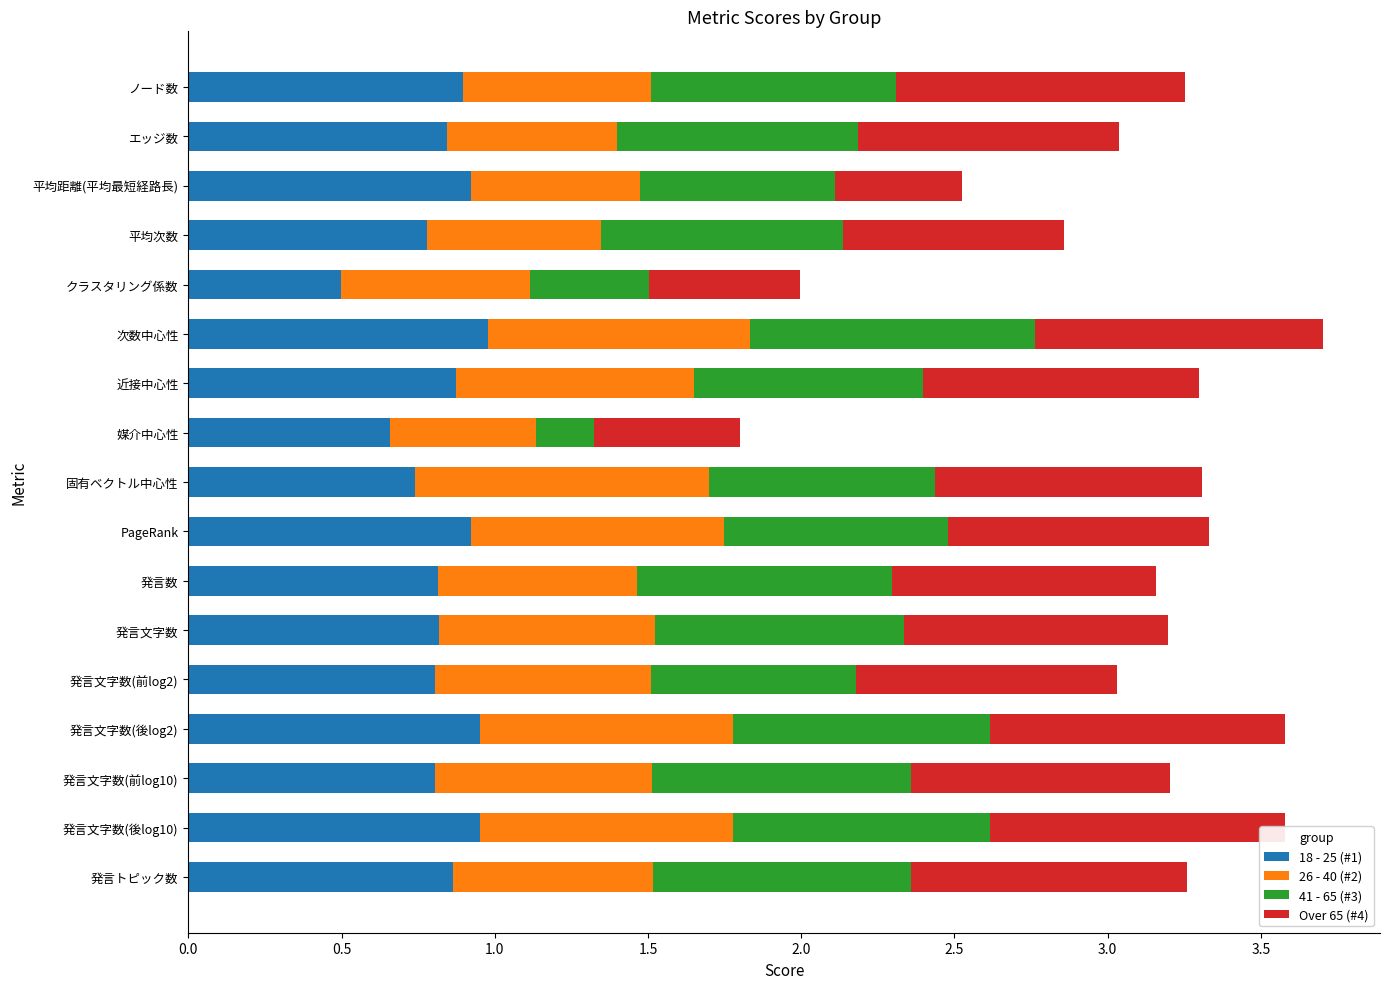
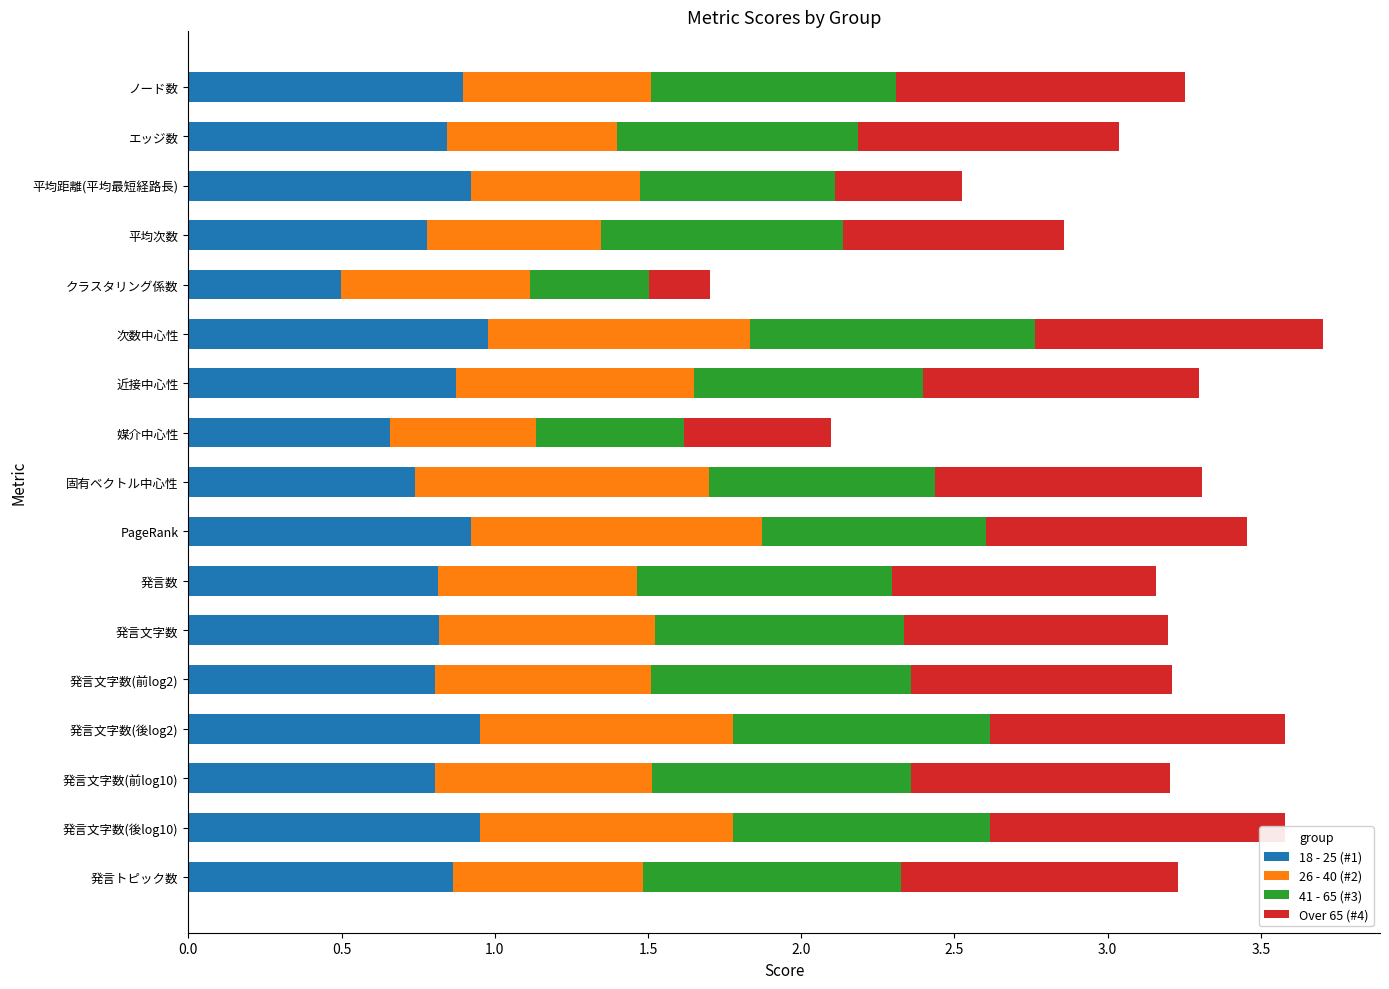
  {
    "18 - 25 (#1)": {
      "ノード数": 0.90,
      "エッジ数": 0.85,
      "平均距離(平均最短経路長)": 0.92,
      "平均次数": 0.78,
      "クラスタリング係数": 0.50,
      "次数中心性": 0.98,
      "近接中心性": 0.87,
      "媒介中心性": 0.66,
      "固有ベクトル中心性": 0.74,
      "PageRank": 0.92,
      "発言数": 0.81,
      "発言文字数": 0.82,
      "発言文字数(前log2)": 0.81,
      "発言文字数(後log2)": 0.95,
      "発言文字数(前log10)": 0.81,
      "発言文字数(後log10)": 0.95,
      "発言トピック数": 0.86
    },
    "26 - 40 (#2)": {
      "ノード数": 0.61,
      "エッジ数": 0.55,
      "平均距離(平均最短経路長)": 0.55,
      "平均次数": 0.57,
      "クラスタリング係数": 0.62,
      "次数中心性": 0.85,
      "近接中心性": 0.78,
      "媒介中心性": 0.48,
      "固有ベクトル中心性": 0.96,
-     "PageRank": 0.83,
+     "PageRank": 0.95,
      "発言数": 0.65,
      "発言文字数": 0.71,
      "発言文字数(前log2)": 0.70,
      "発言文字数(後log2)": 0.82,
      "発言文字数(前log10)": 0.71,
      "発言文字数(後log10)": 0.82,
-     "発言トピック数": 0.65
+     "発言トピック数": 0.62
    },
    "41 - 65 (#3)": {
      "ノード数": 0.80,
      "エッジ数": 0.79,
      "平均距離(平均最短経路長)": 0.64,
      "平均次数": 0.79,
      "クラスタリング係数": 0.39,
      "次数中心性": 0.93,
      "近接中心性": 0.74,
-     "媒介中心性": 0.19,
+     "媒介中心性": 0.48,
      "固有ベクトル中心性": 0.74,
      "PageRank": 0.73,
      "発言数": 0.83,
      "発言文字数": 0.81,
-     "発言文字数(前log2)": 0.67,
+     "発言文字数(前log2)": 0.85,
      "発言文字数(後log2)": 0.84,
      "発言文字数(前log10)": 0.85,
      "発言文字数(後log10)": 0.84,
      "発言トピック数": 0.84
    },
    "Over 65 (#4)": {
      "ノード数": 0.94,
      "エッジ数": 0.85,
      "平均距離(平均最短経路長)": 0.41,
      "平均次数": 0.72,
-     "クラスタリング係数": 0.49,
+     "クラスタリング係数": 0.20,
      "次数中心性": 0.94,
      "近接中心性": 0.90,
      "媒介中心性": 0.48,
      "固有ベクトル中心性": 0.87,
      "PageRank": 0.85,
      "発言数": 0.86,
      "発言文字数": 0.86,
      "発言文字数(前log2)": 0.85,
      "発言文字数(後log2)": 0.96,
      "発言文字数(前log10)": 0.84,
      "発言トピック数": 0.90
    }
  }
